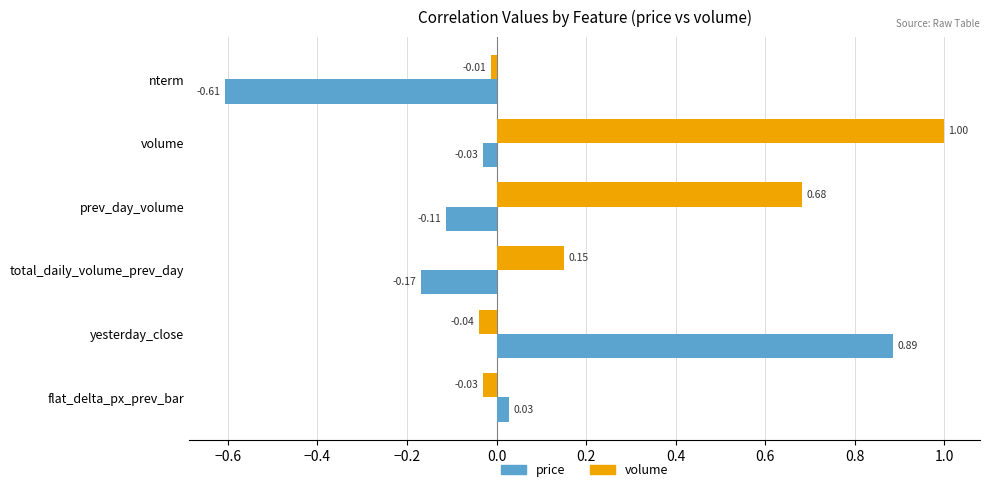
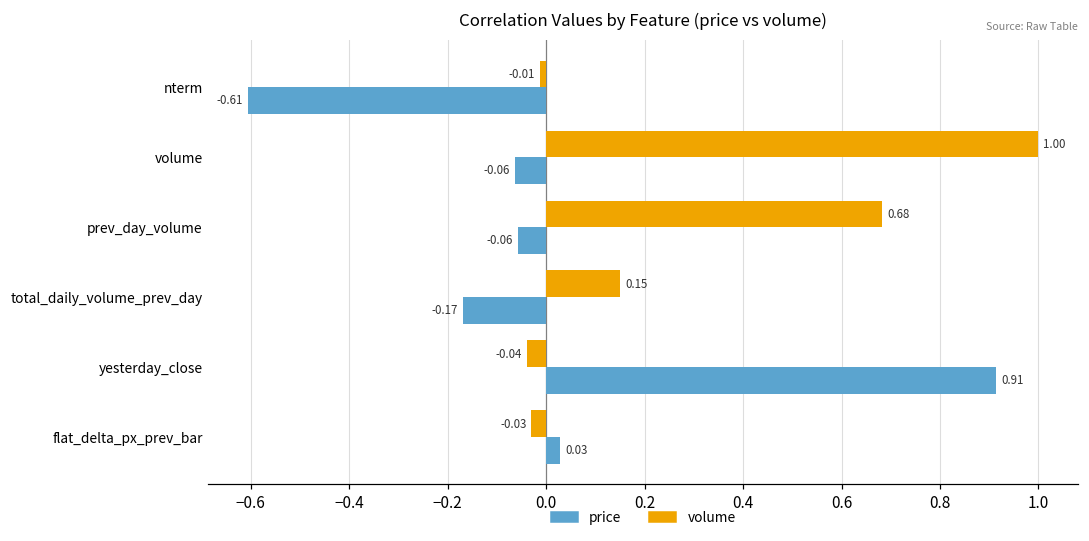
  {
    "price": {
      "nterm": -0.61,
-     "volume": -0.03,
-     "prev_day_volume": -0.11,
+     "volume": -0.06,
+     "prev_day_volume": -0.06,
      "total_daily_volume_prev_day": -0.17,
-     "yesterday_close": 0.89,
+     "yesterday_close": 0.91,
      "flat_delta_px_prev_bar": 0.03
    },
    "volume": {
      "nterm": -0.01,
      "volume": 1.00,
      "prev_day_volume": 0.68,
      "total_daily_volume_prev_day": 0.15,
      "yesterday_close": -0.04,
      "flat_delta_px_prev_bar": -0.03
    }
  }
